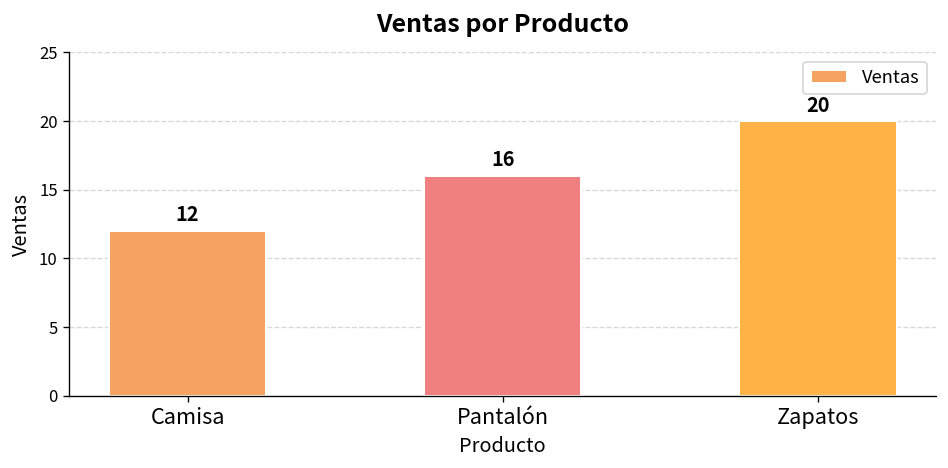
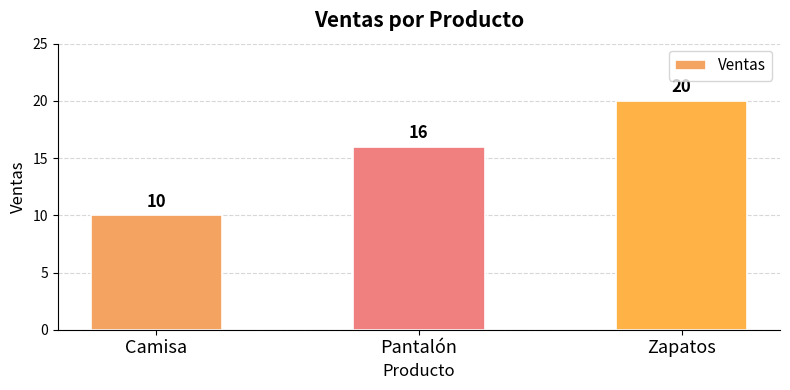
  {
-   "Camisa": 12,
+   "Camisa": 10,
    "Pantalón": 16
  }
